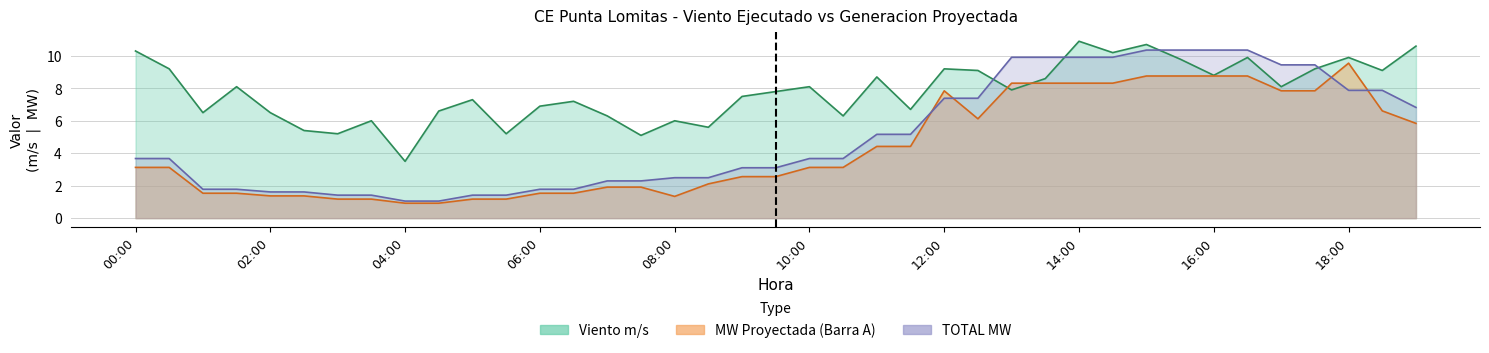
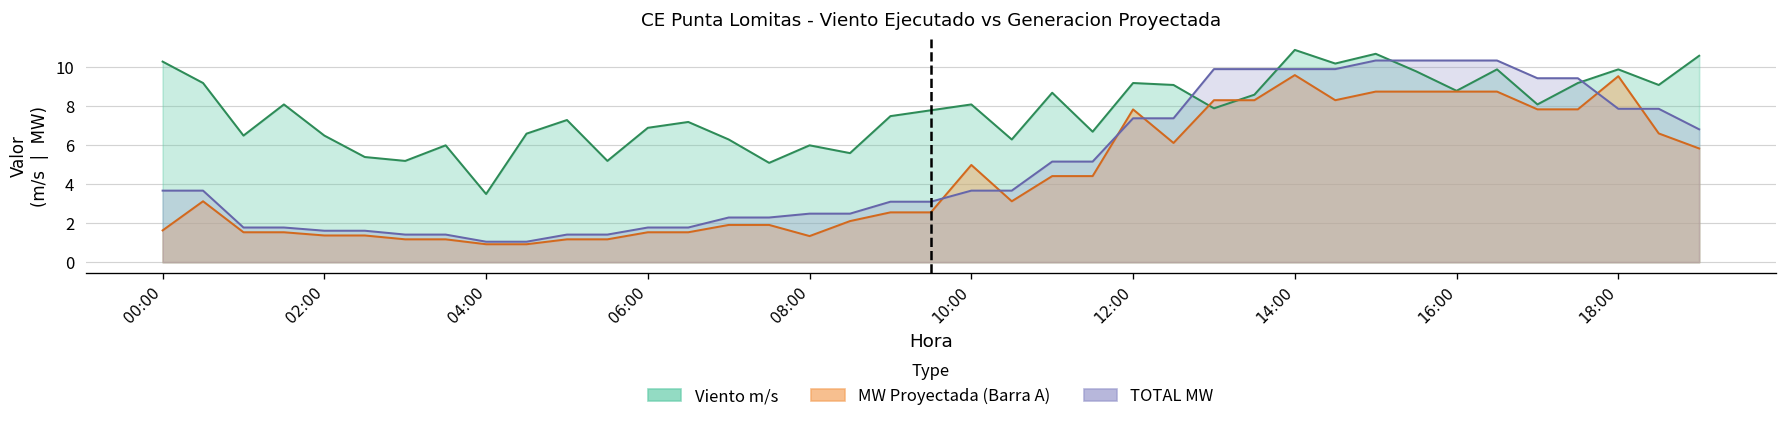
  {
    "MW Proyectada (Barra A)": {
-     "00:00": 3.1,
+     "00:00": 1.6,
      "02:00": 1.4,
      "06:00": 1.5,
      "08:00": 1.3,
-     "10:00": 3.1,
+     "10:00": 5.0,
      "12:00": 7.8,
-     "14:00": 8.3,
+     "14:00": 9.6,
      "18:00": 9.6
    }
  }
